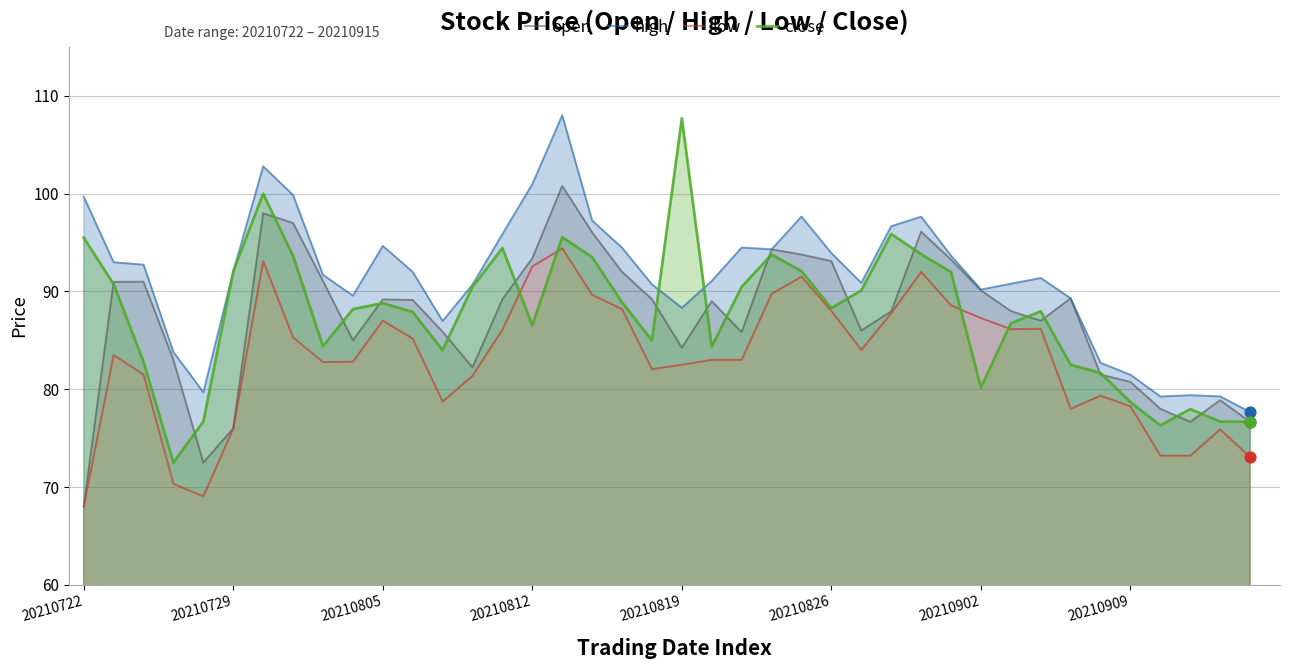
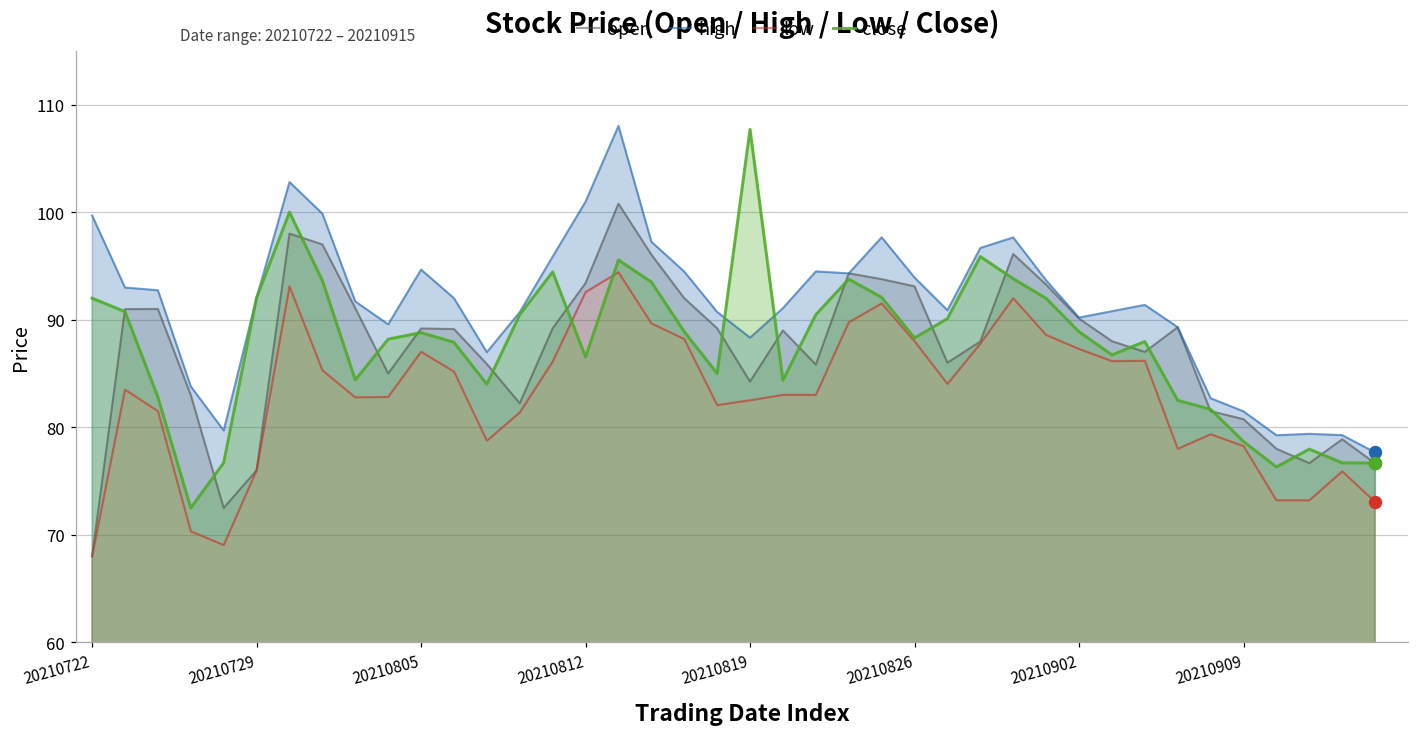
  {
    "close": {
-     "20210722": 96,
+     "20210722": 92,
      "20210805": 89,
      "20210812": 87,
      "20210819": 108,
      "20210826": 88,
-     "20210902": 80,
+     "20210902": 89,
      "20210909": 79
    }
  }
